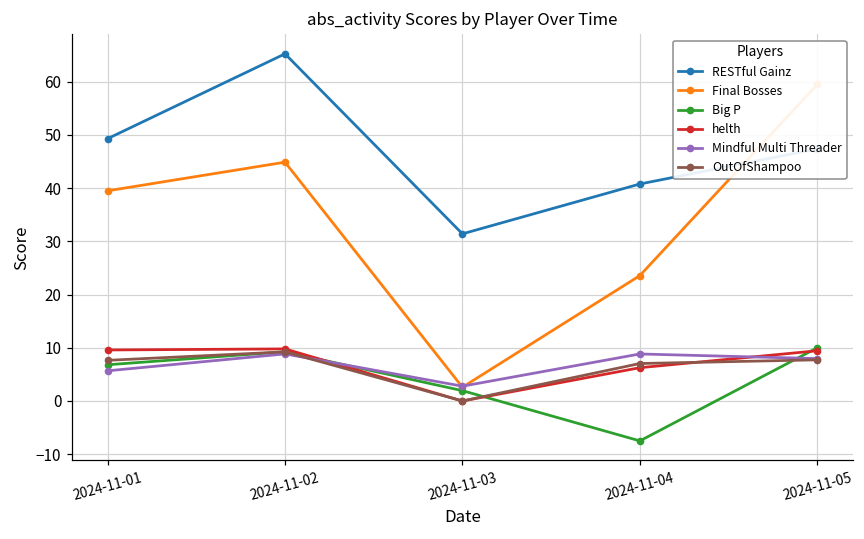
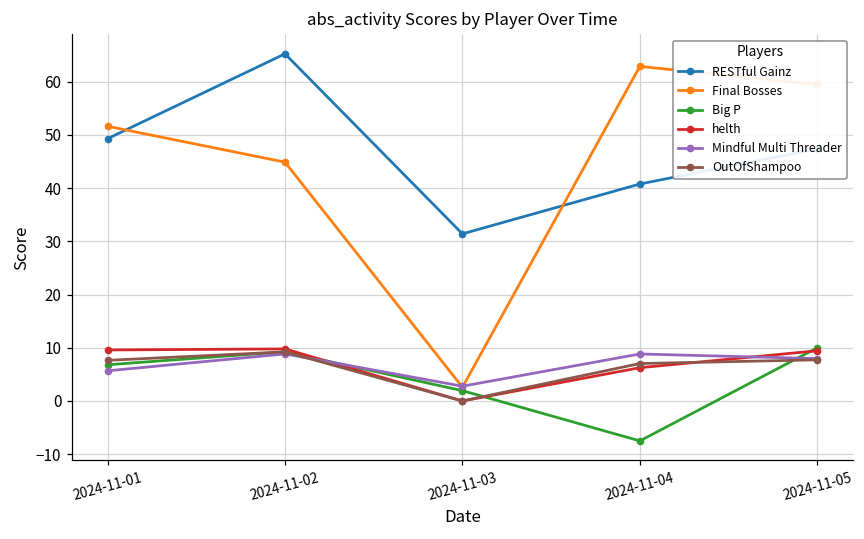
  {
    "RESTful Gainz": {
      "2024-11-01": 49,
      "2024-11-02": 65,
      "2024-11-03": 31,
      "2024-11-04": 41
    },
    "Final Bosses": {
-     "2024-11-01": 39,
+     "2024-11-01": 52,
      "2024-11-02": 45,
-     "2024-11-04": 24
+     "2024-11-04": 63
    },
    "Big P": {
      "2024-11-01": 7,
      "2024-11-03": 2,
      "2024-11-04": -7,
      "2024-11-05": 10
    },
    "helth": {
      "2024-11-01": 10,
      "2024-11-02": 10,
      "2024-11-04": 6,
      "2024-11-05": 9
    },
    "Mindful Multi Threader": {
      "2024-11-01": 6,
      "2024-11-04": 9
    },
    "OutOfShampoo": {
      "2024-11-01": 8,
      "2024-11-04": 7
    }
  }
